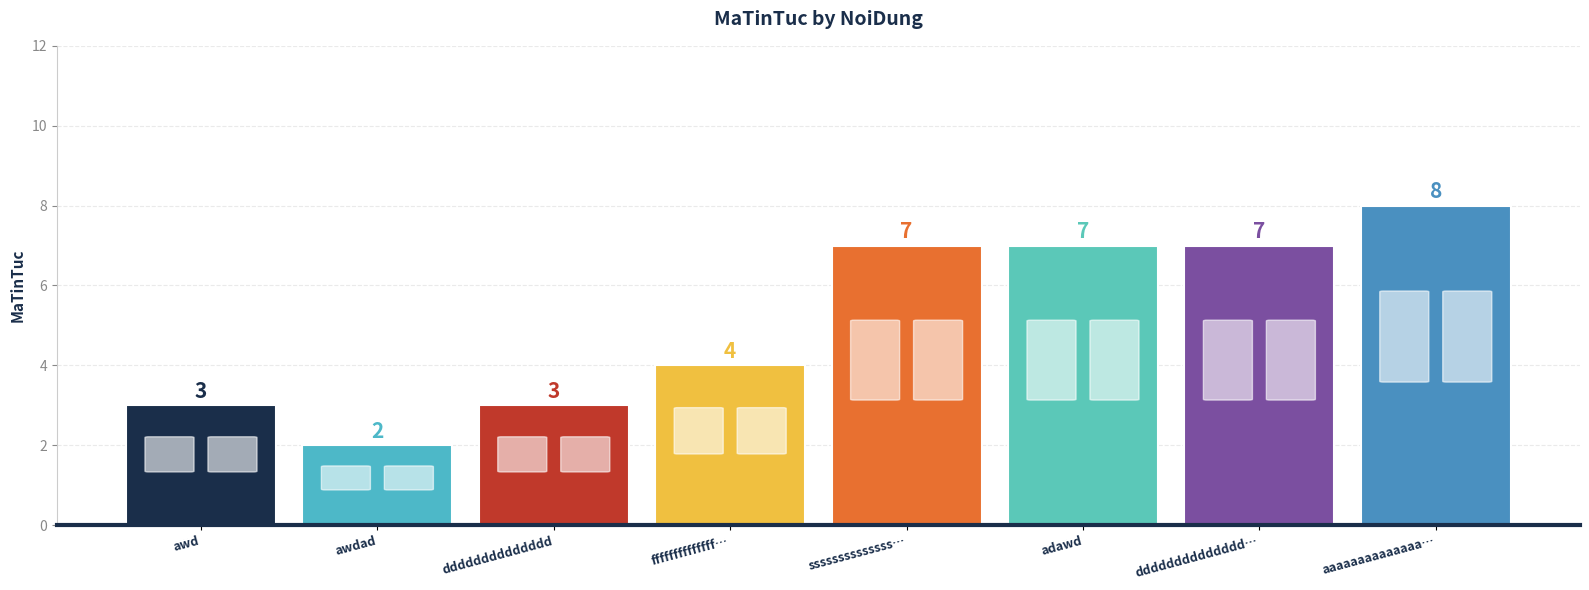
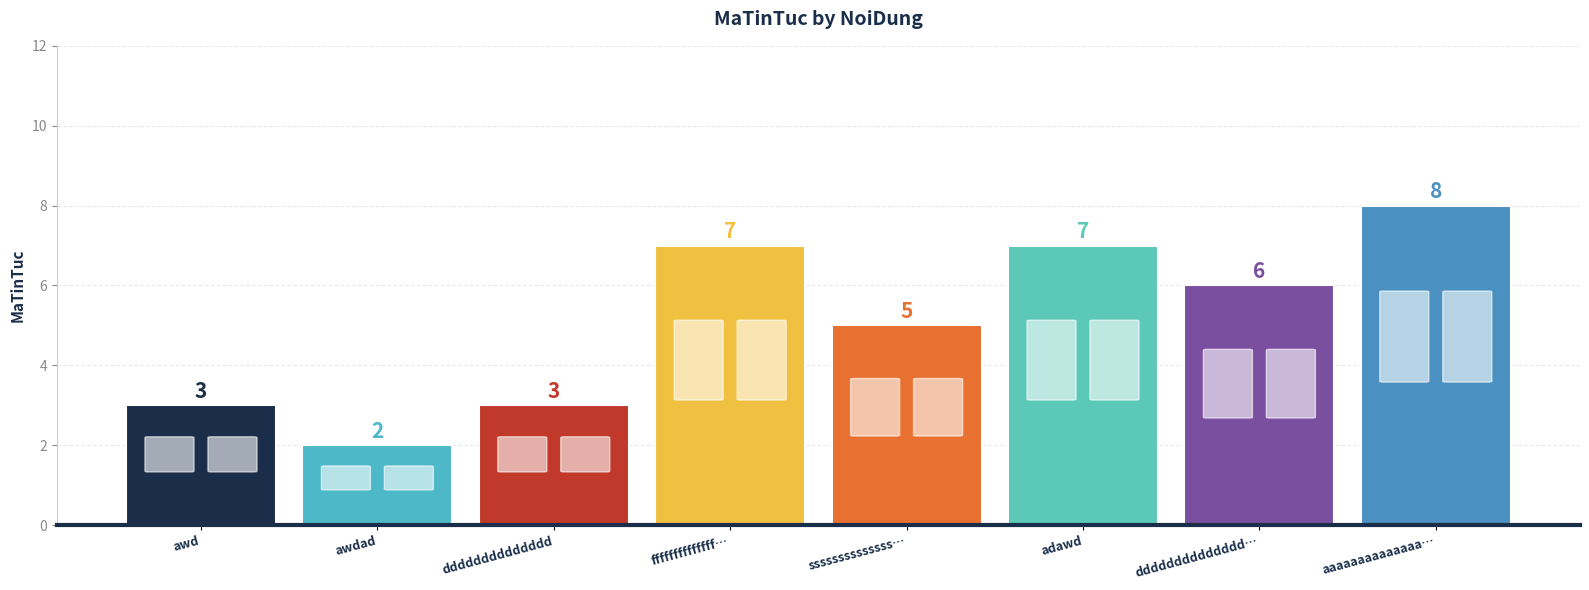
  {
    "awd": 3,
    "awdad": 2,
    "dddddddddddddd": 3,
-   "ffffffffffffff…": 4,
-   "ssssssssssssss…": 7,
+   "ffffffffffffff…": 7,
+   "ssssssssssssss…": 5,
    "adawd": 7,
-   "dddddddddddddd…": 7,
+   "dddddddddddddd…": 6,
    "aaaaaaaaaaaaaa…": 8
  }
